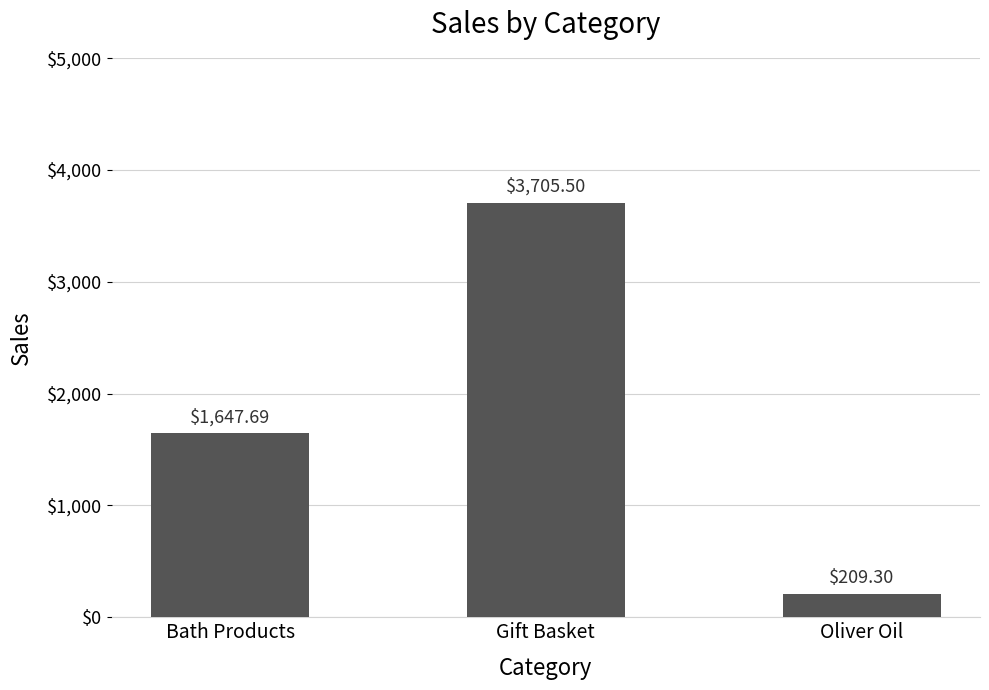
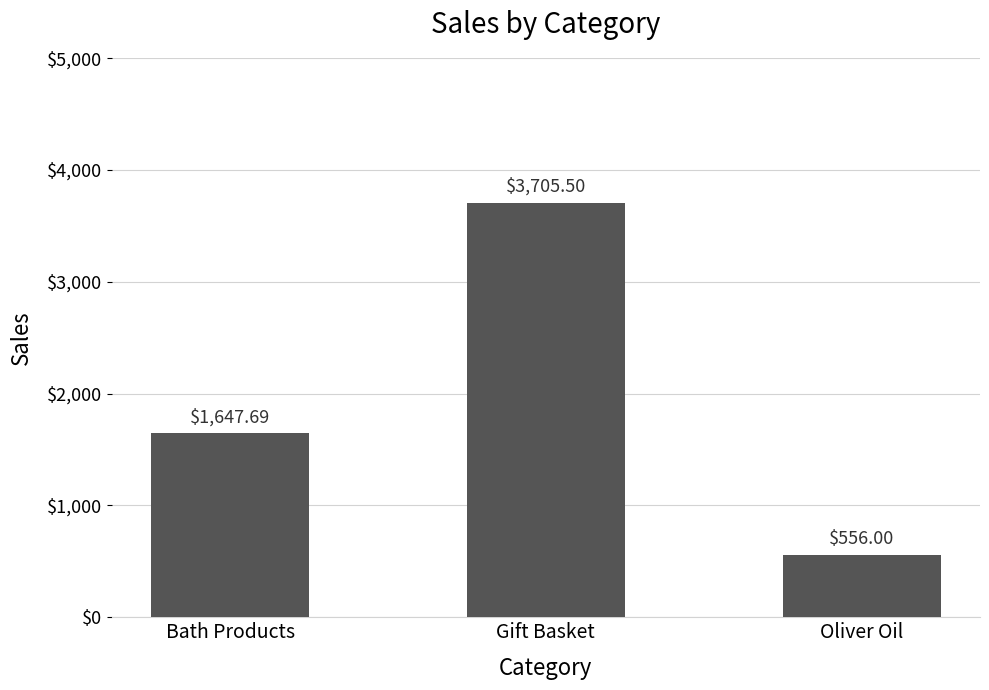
  {
    "Bath Products": "$1,647.69",
    "Gift Basket": "$3,705.50",
-   "Oliver Oil": "$209.30"
+   "Oliver Oil": "$556.00"
  }
